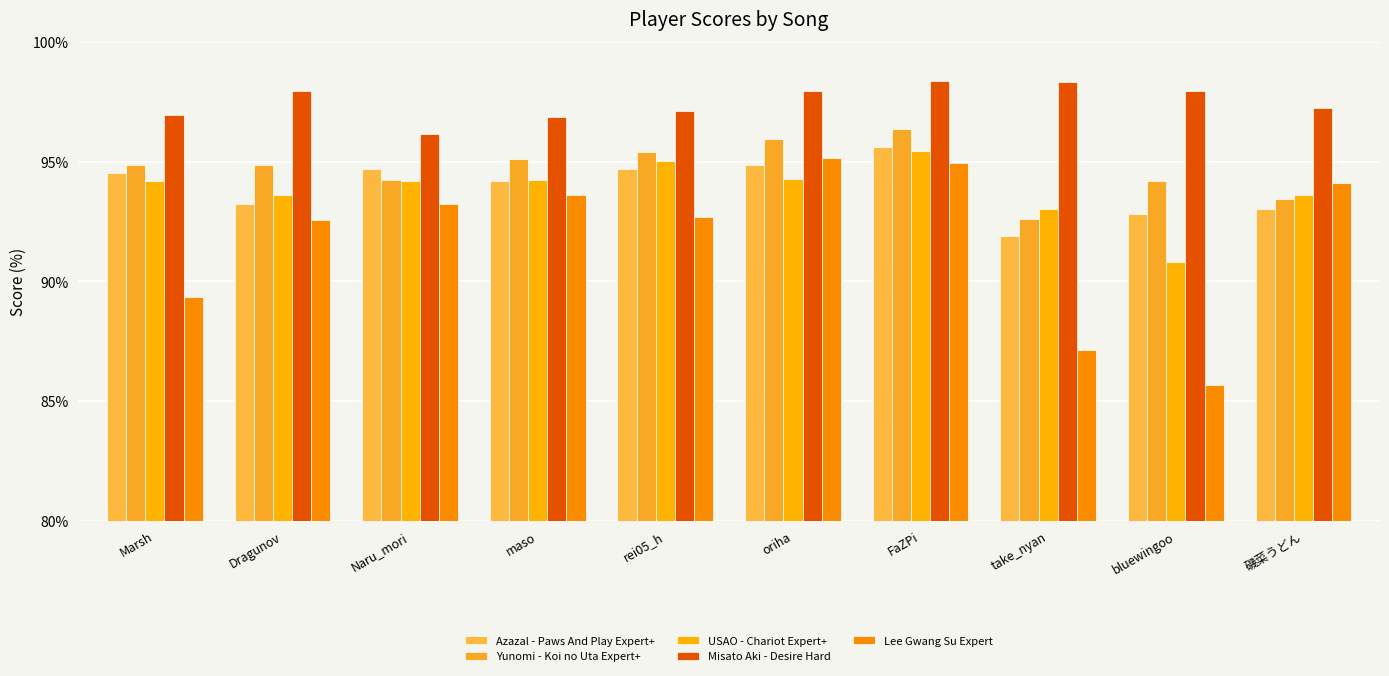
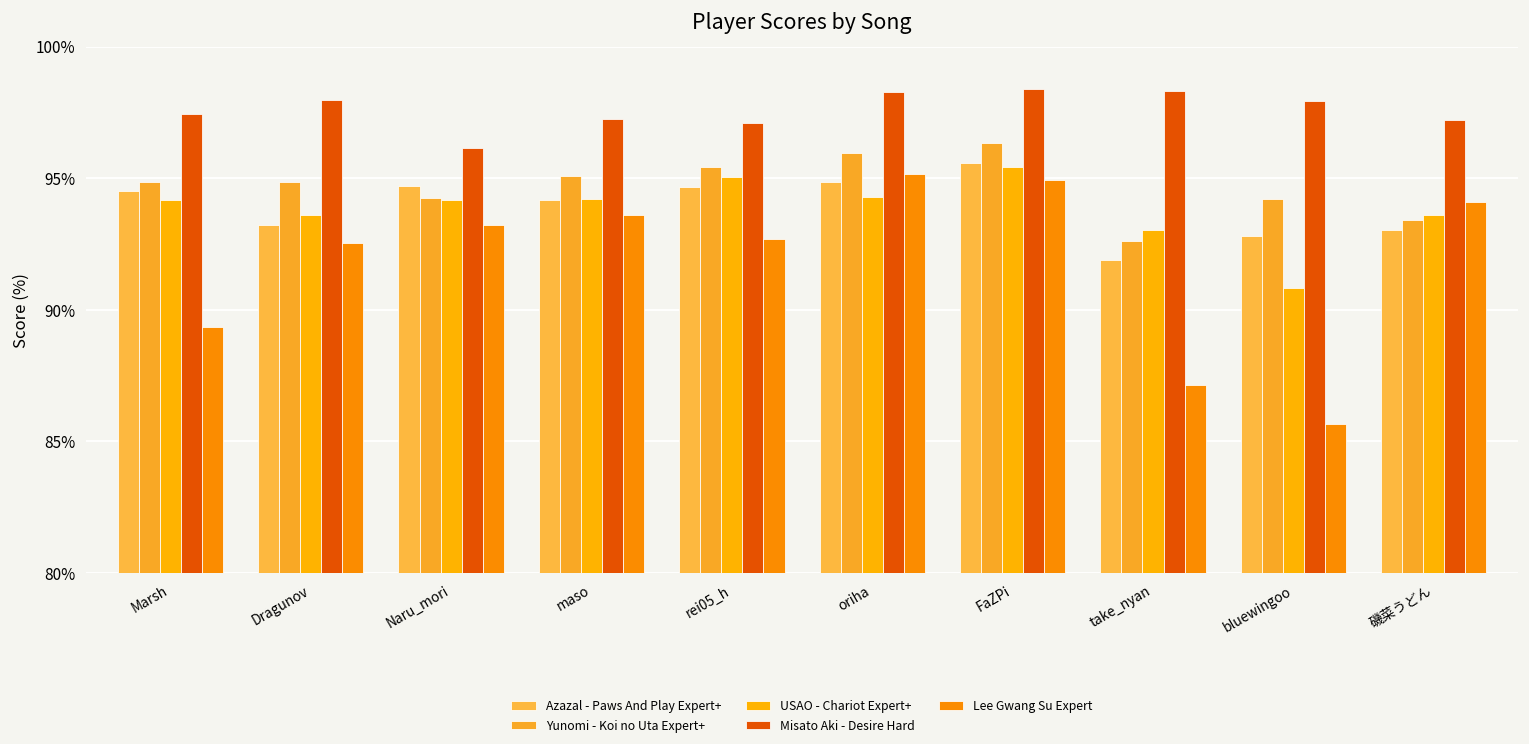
  {
    "Misato Aki - Desire Hard": {
-     "Marsh": "96.9%",
+     "Marsh": "97.5%",
      "Dragunov": "98.0%",
      "Naru_mori": "96.1%",
-     "maso": "96.9%",
+     "maso": "97.3%",
      "rei05_h": "97.1%",
-     "oriha": "97.9%",
+     "oriha": "98.3%",
      "FaZPi": "98.4%",
      "take_nyan": "98.3%",
      "bluewingoo": "97.9%",
      "磯菜うどん": "97.2%"
    }
  }
